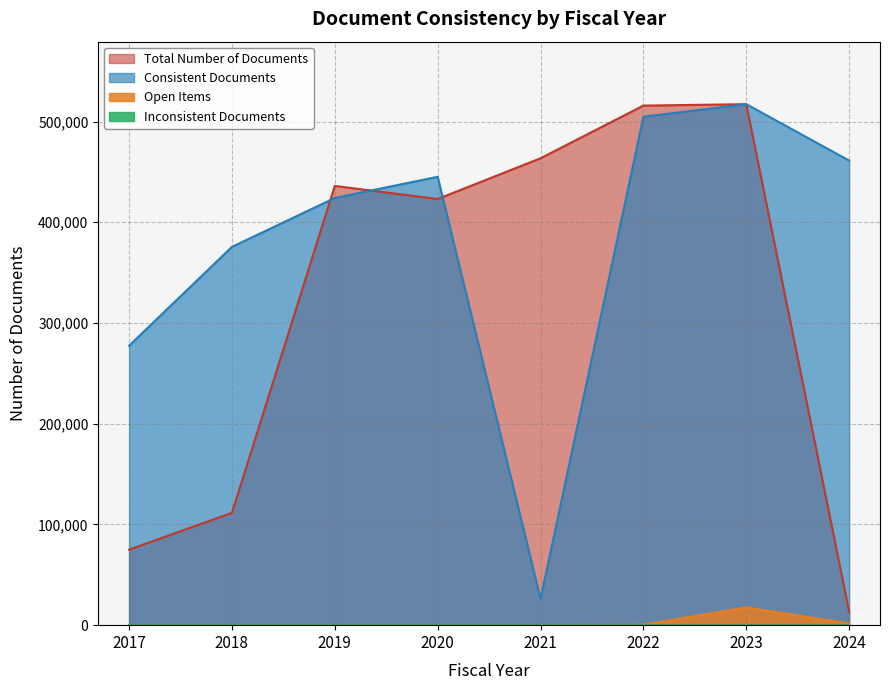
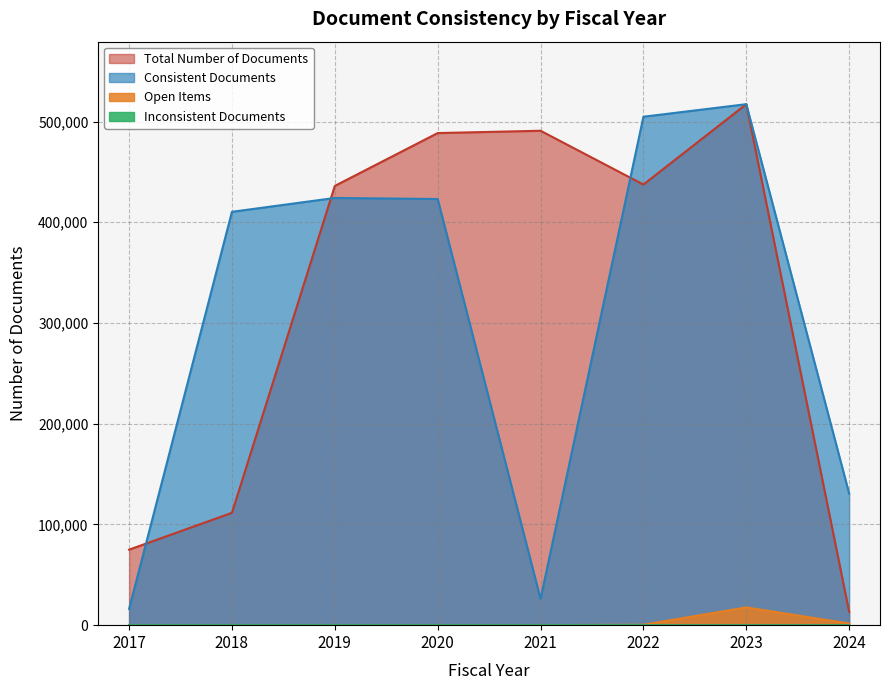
  {
    "Total Number of Documents": {
      "2017": "75,000",
      "2018": "112,000",
      "2019": "436,000",
-     "2020": "423,000",
-     "2021": "464,000",
-     "2022": "516,000",
+     "2020": "489,000",
+     "2021": "491,000",
+     "2022": "437,000",
      "2024": "13,000"
    },
    "Consistent Documents": {
-     "2017": "277,000",
-     "2018": "376,000",
+     "2017": "16,000",
+     "2018": "410,000",
      "2019": "424,000",
-     "2020": "445,000",
+     "2020": "423,000",
      "2021": "26,000",
      "2022": "505,000",
-     "2024": "461,000"
+     "2024": "131,000"
    },
    "Open Items": {
      "2023": "18,000"
    },
    "Inconsistent Documents": {
      "2023": "0"
    }
  }
